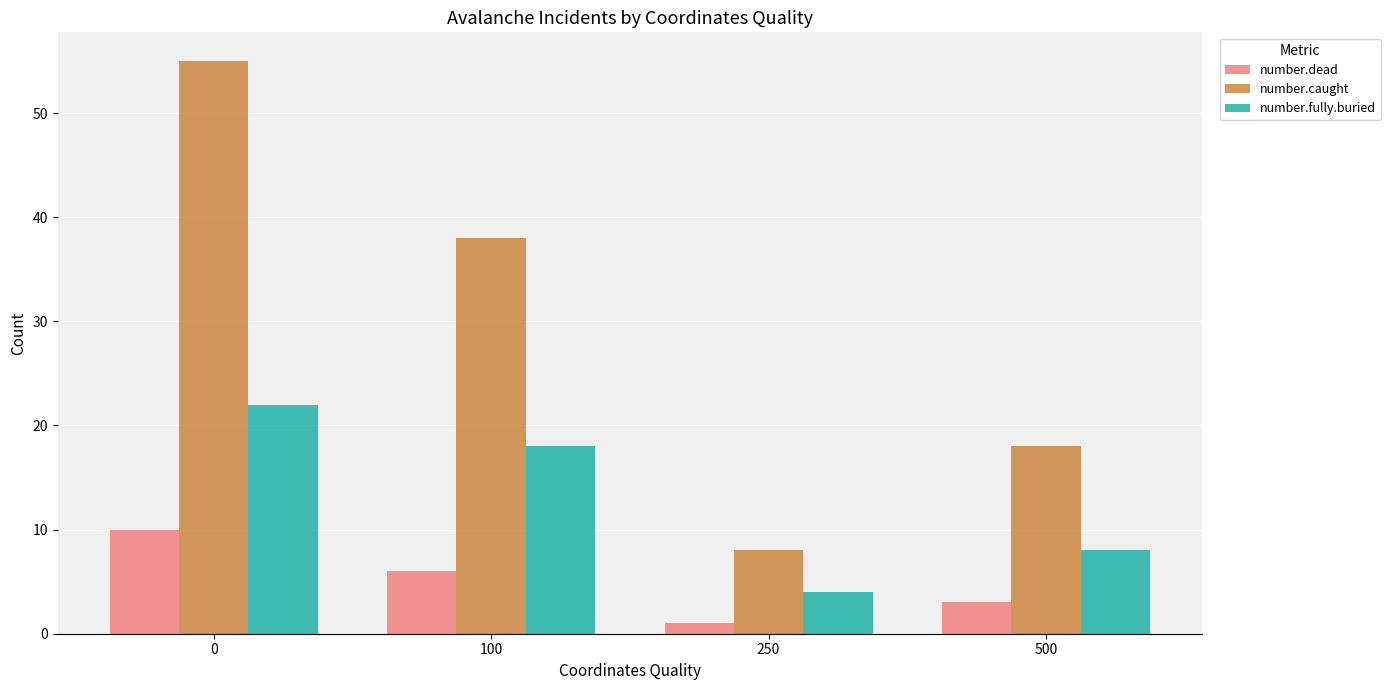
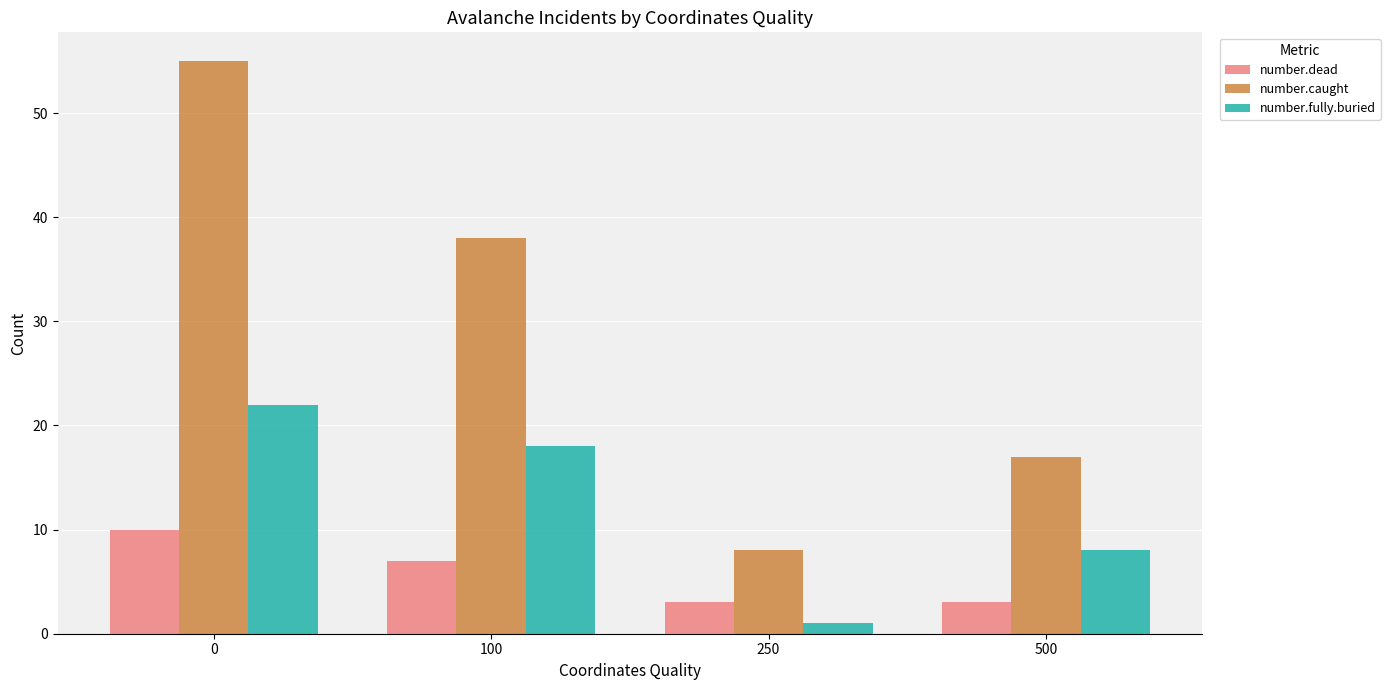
  {
    "number.dead": {
      "0": 10,
-     "100": 6,
-     "250": 1,
+     "100": 7,
+     "250": 3,
      "500": 3
    },
    "number.caught": {
      "0": 55,
      "100": 38,
      "250": 8,
-     "500": 18
+     "500": 17
    },
    "number.fully.buried": {
      "0": 22,
      "100": 18,
-     "250": 4,
+     "250": 1,
      "500": 8
    }
  }
